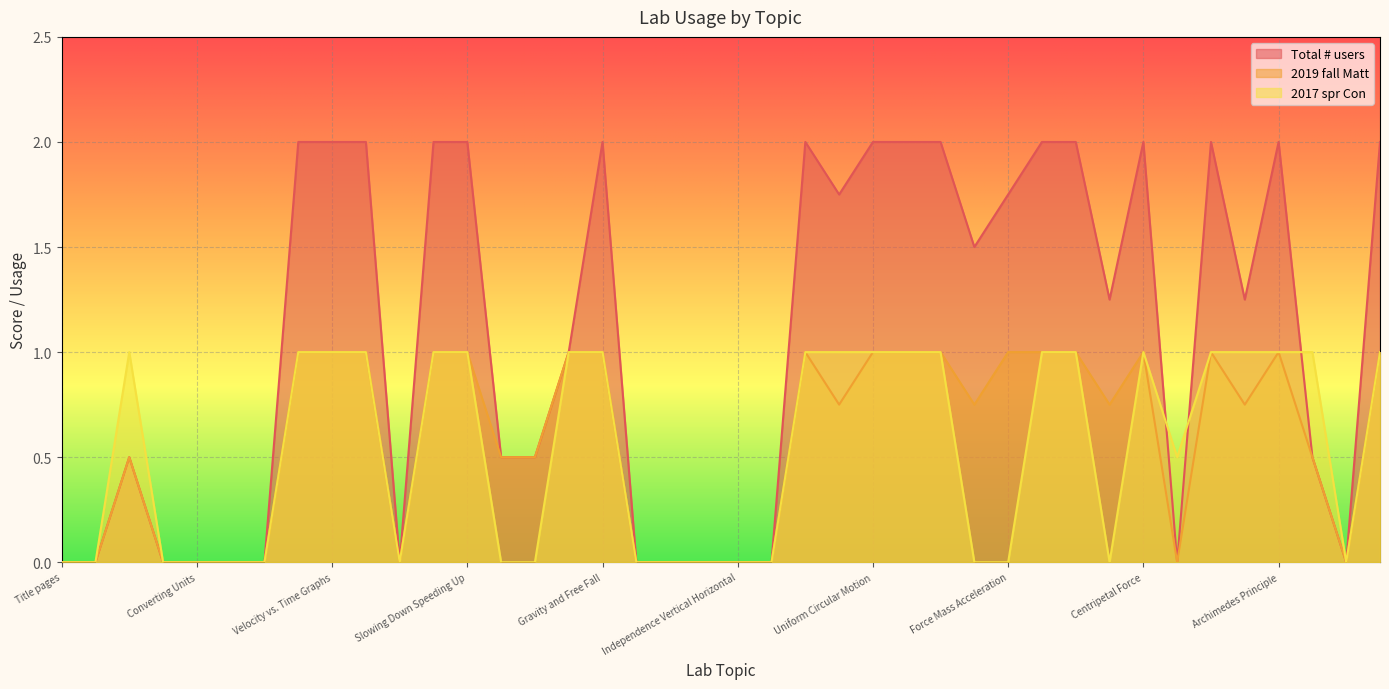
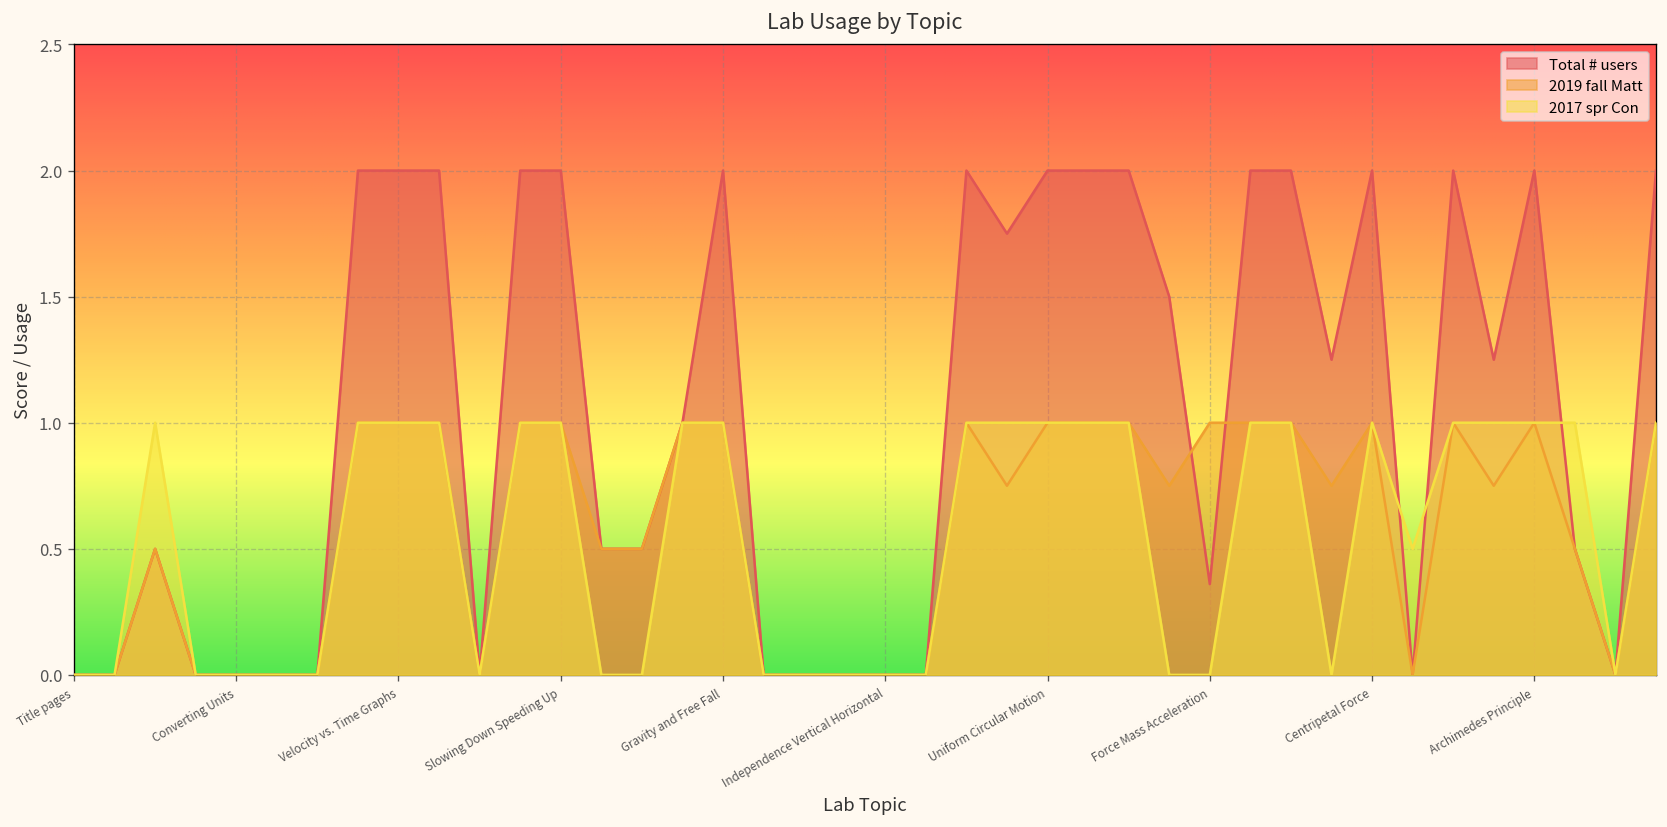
  {
    "Total # users": {
      "Velocity vs. Time Graphs": 2.00,
      "Slowing Down Speeding Up": 2.00,
      "Gravity and Free Fall": 2.00,
      "Uniform Circular Motion": 2.00,
-     "Force Mass Acceleration": 1.75,
+     "Force Mass Acceleration": 0.36,
      "Centripetal Force": 2.00,
      "Archimedes Principle": 2.00
    }
  }
